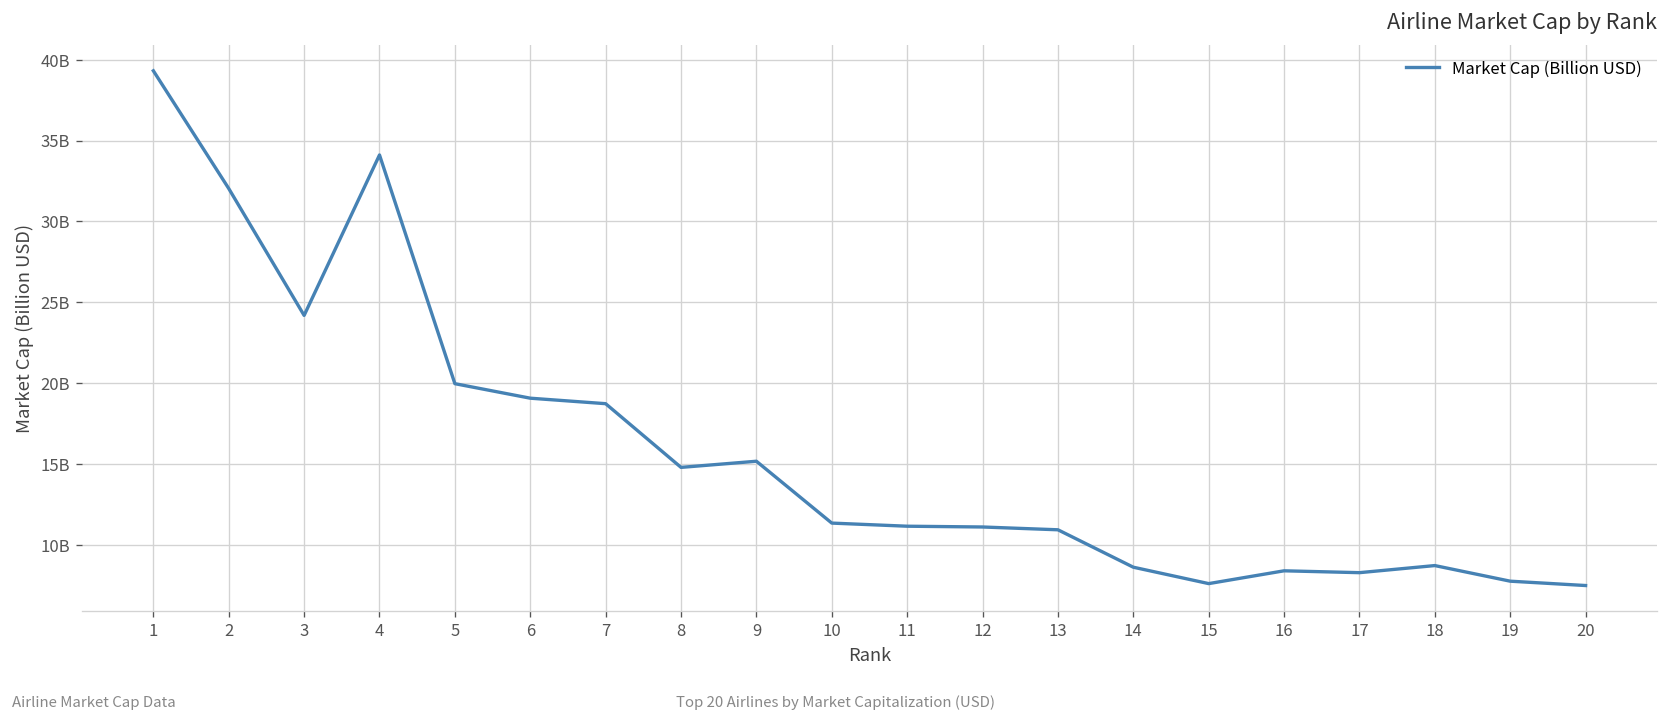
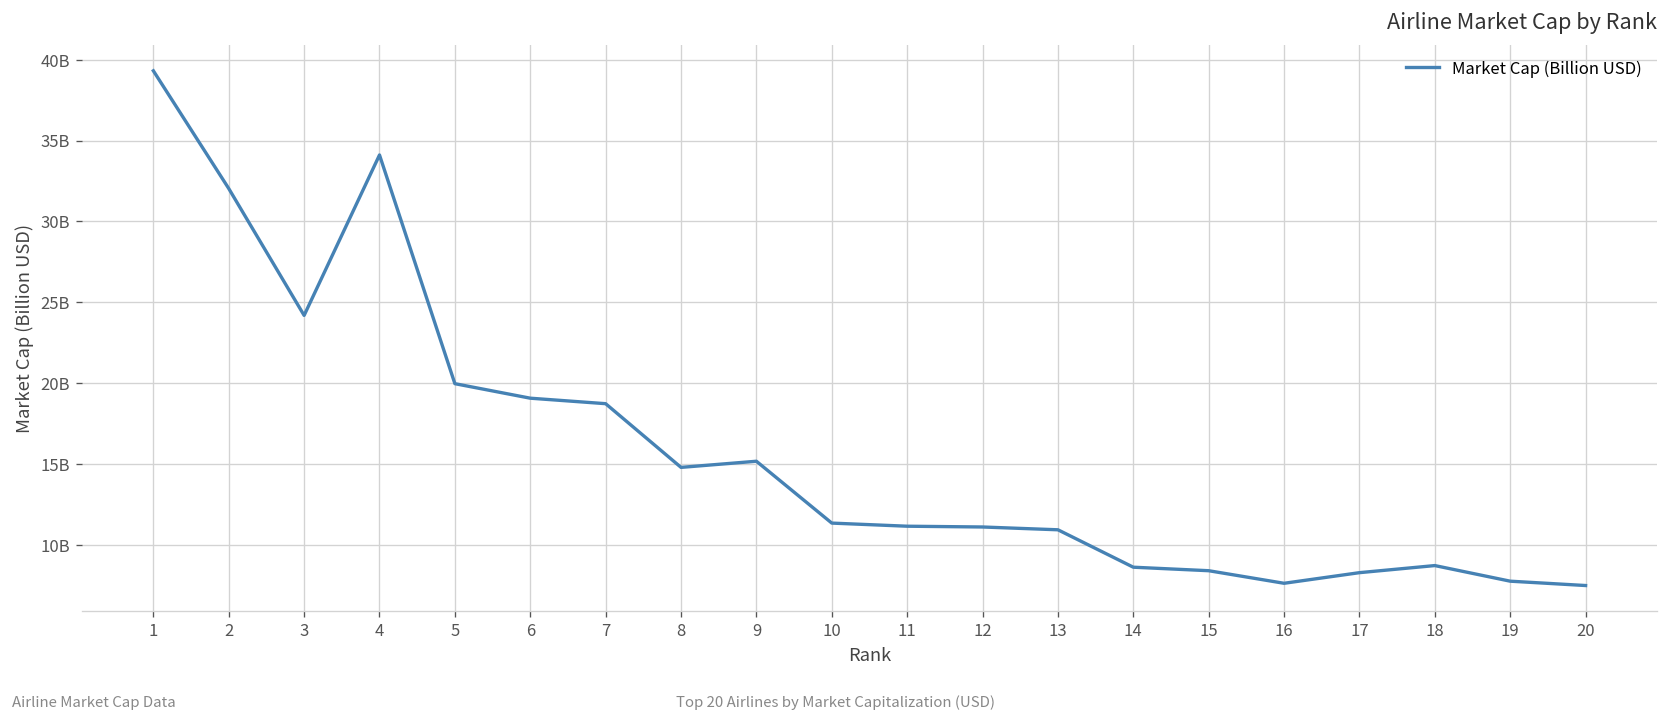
  {
    "1": 39300000000,
    "2": 32000000000,
    "3": 24200000000,
    "4": 34100000000,
    "5": 20000000000,
    "6": 19100000000,
    "7": 18700000000,
    "8": 14800000000,
    "9": 15200000000,
    "10": 11300000000,
    "11": 11100000000,
    "12": 11100000000,
    "13": 10900000000,
    "14": 8600000000,
-   "15": 7600000000,
-   "16": 8400000000,
+   "15": 8400000000,
+   "16": 7600000000,
    "17": 8300000000,
    "18": 8700000000,
    "19": 7700000000,
    "20": 7500000000
  }
